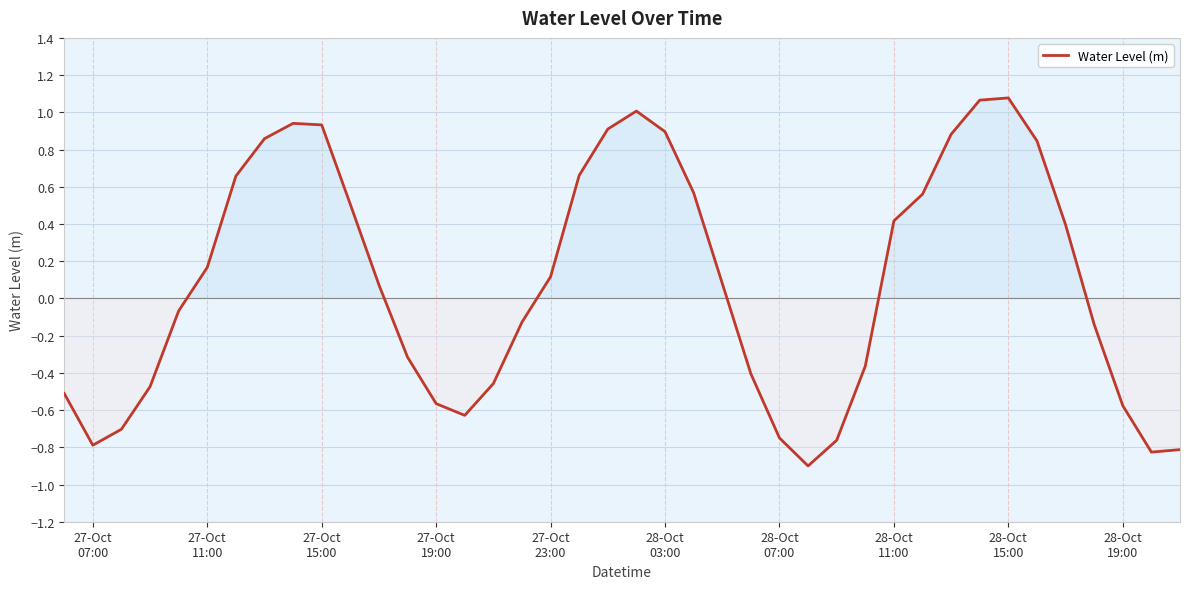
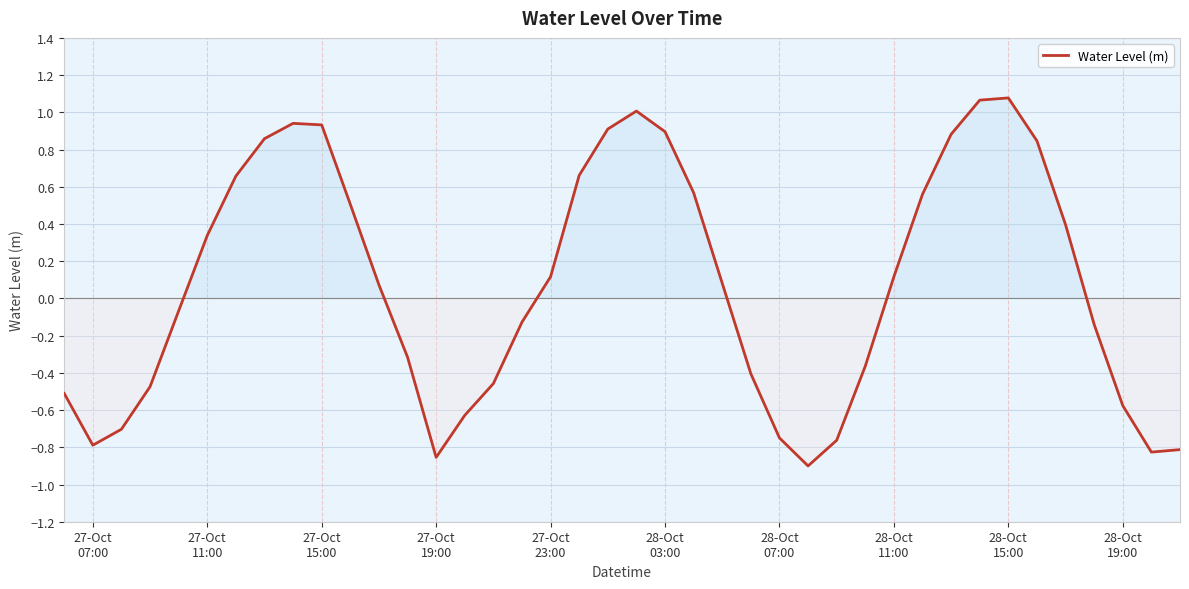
  {
    "27-Oct 07:00": -0.79,
-   "27-Oct 11:00": 0.17,
+   "27-Oct 11:00": 0.34,
    "27-Oct 15:00": 0.93,
-   "27-Oct 19:00": -0.57,
+   "27-Oct 19:00": -0.85,
    "27-Oct 23:00": 0.12,
    "28-Oct 03:00": 0.90,
    "28-Oct 07:00": -0.75,
-   "28-Oct 11:00": 0.42,
+   "28-Oct 11:00": 0.12,
    "28-Oct 15:00": 1.08,
    "28-Oct 19:00": -0.58
  }
